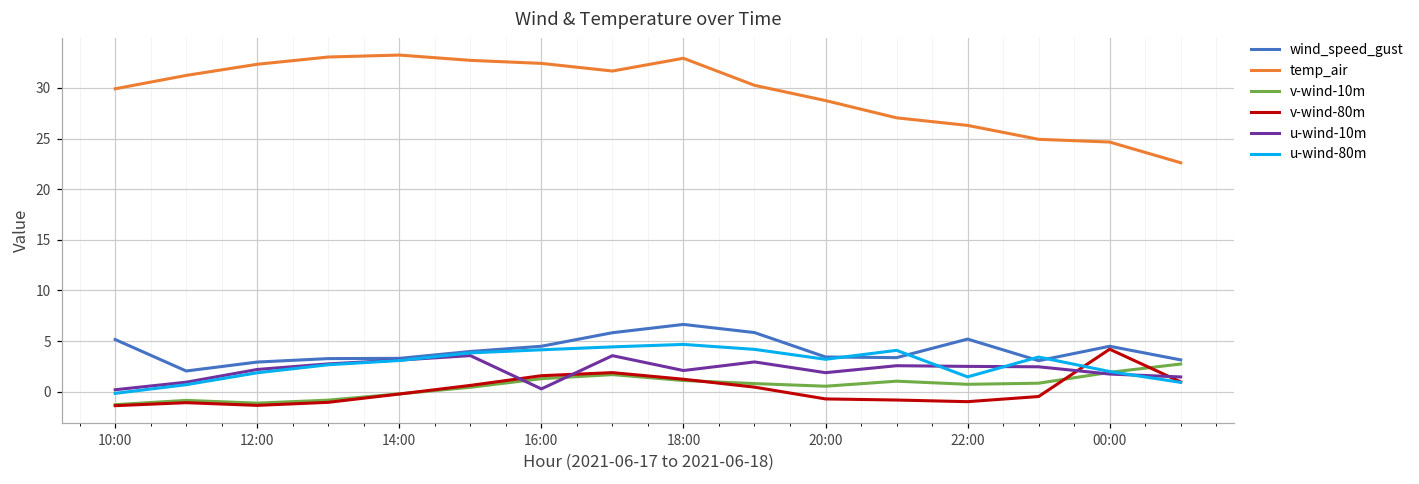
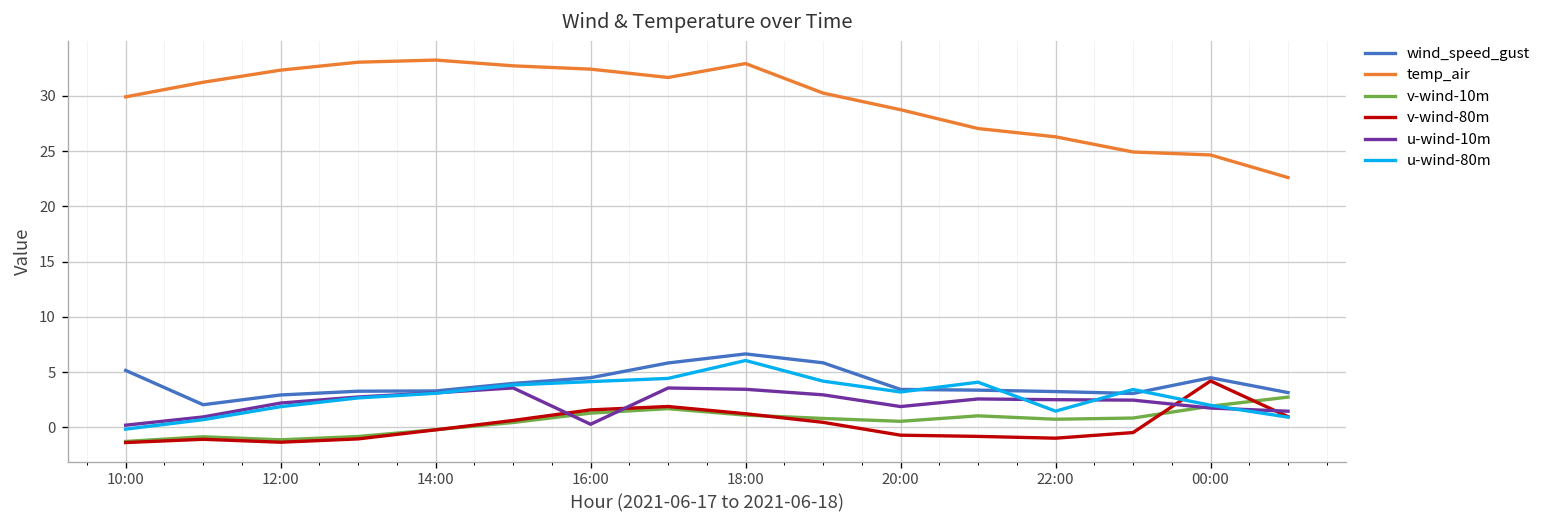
  {
    "wind_speed_gust": {
      "10:00": 5,
      "12:00": 3,
      "16:00": 4,
      "18:00": 7,
-     "22:00": 5,
+     "22:00": 3,
      "00:00": 4
    },
    "temp_air": {
      "10:00": 30,
      "12:00": 32,
      "14:00": 33,
      "16:00": 32,
      "18:00": 33,
      "20:00": 29,
      "22:00": 26,
      "00:00": 25
    },
    "v-wind-10m": {
      "16:00": 1,
      "20:00": 1,
      "22:00": 1
    },
    "v-wind-80m": {
      "16:00": 2,
      "20:00": -1,
      "22:00": -1,
      "00:00": 4
    },
    "u-wind-10m": {
      "10:00": 0,
      "12:00": 2,
      "16:00": 0,
-     "18:00": 2,
+     "18:00": 3,
      "20:00": 2,
      "22:00": 2
    },
    "u-wind-80m": {
      "10:00": 0,
      "12:00": 2,
      "16:00": 4,
-     "18:00": 5,
+     "18:00": 6,
      "22:00": 1
    }
  }
